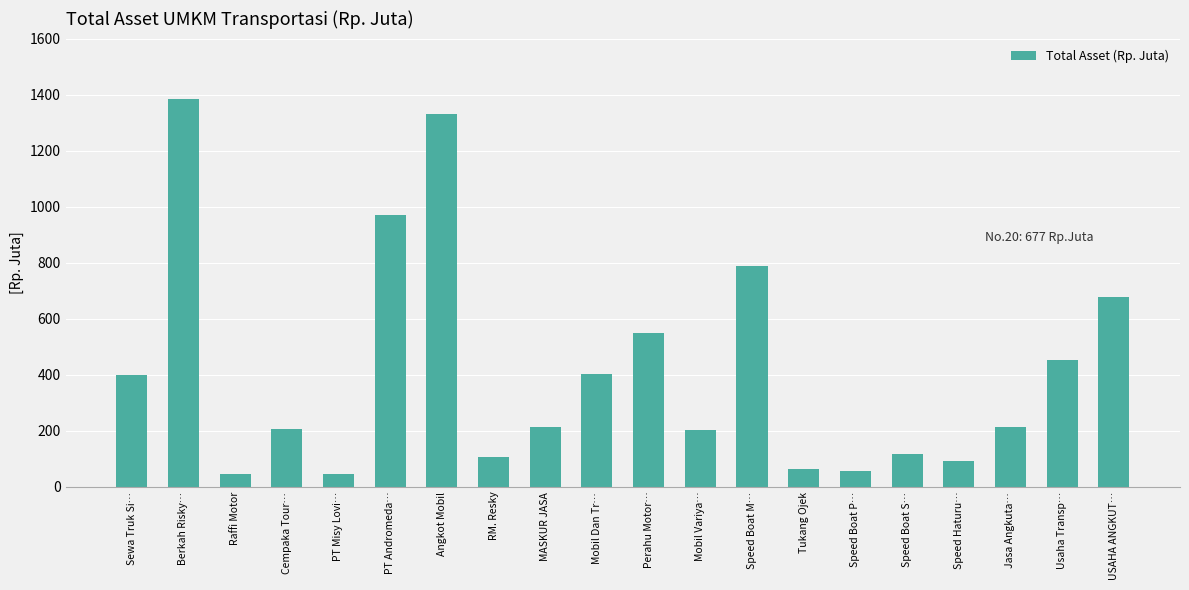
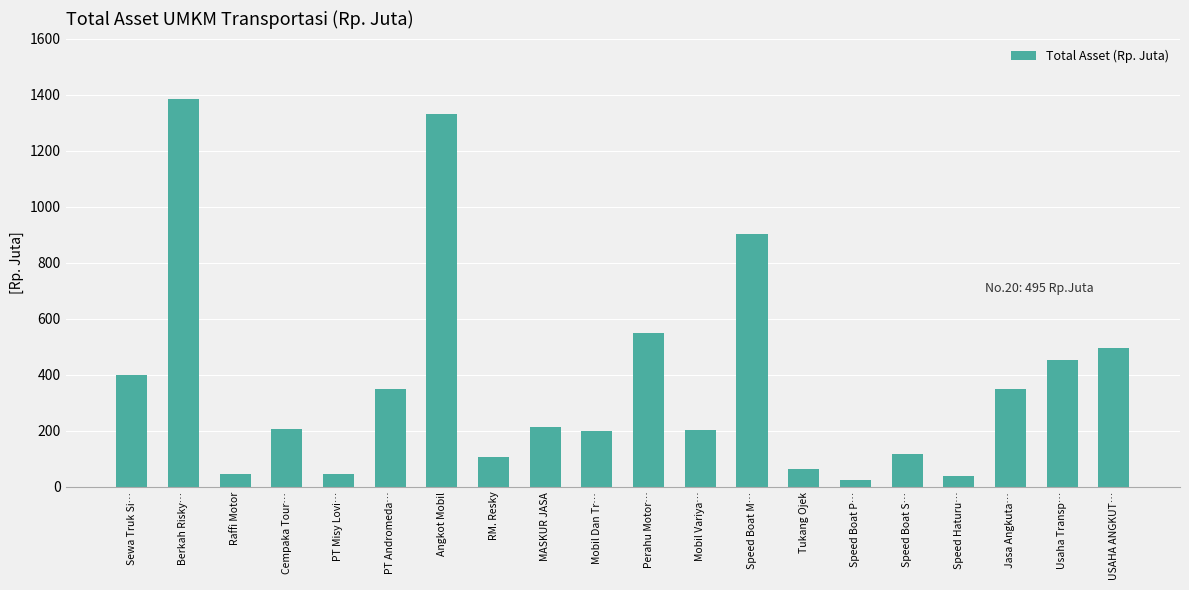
  {
-   "PT Andromeda…": 970,
-   "Mobil Dan Tr…": 400,
-   "Speed Boat M…": 790,
-   "Speed Boat P…": 60,
-   "Speed Haturu…": 90,
-   "Jasa Angkuta…": 210,
-   "USAHA ANGKUT…": 677
+   "PT Andromeda…": 350,
+   "Mobil Dan Tr…": 200,
+   "Speed Boat M…": 900,
+   "Speed Boat P…": 20,
+   "Speed Haturu…": 40,
+   "Jasa Angkuta…": 350,
+   "USAHA ANGKUT…": 495
  }
